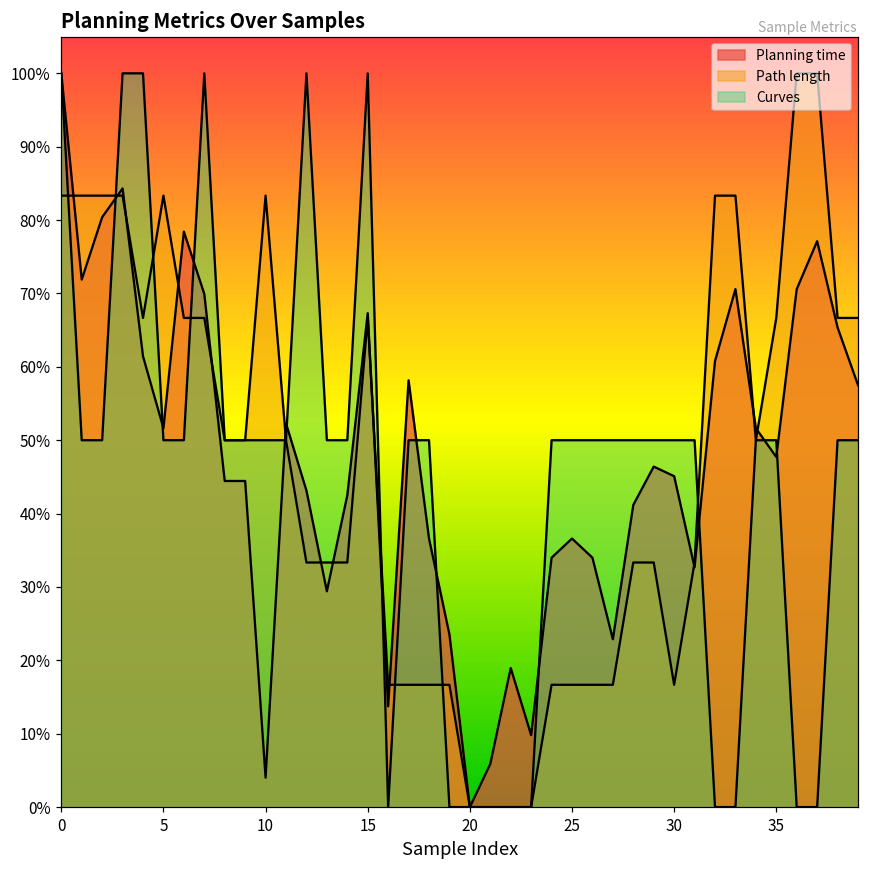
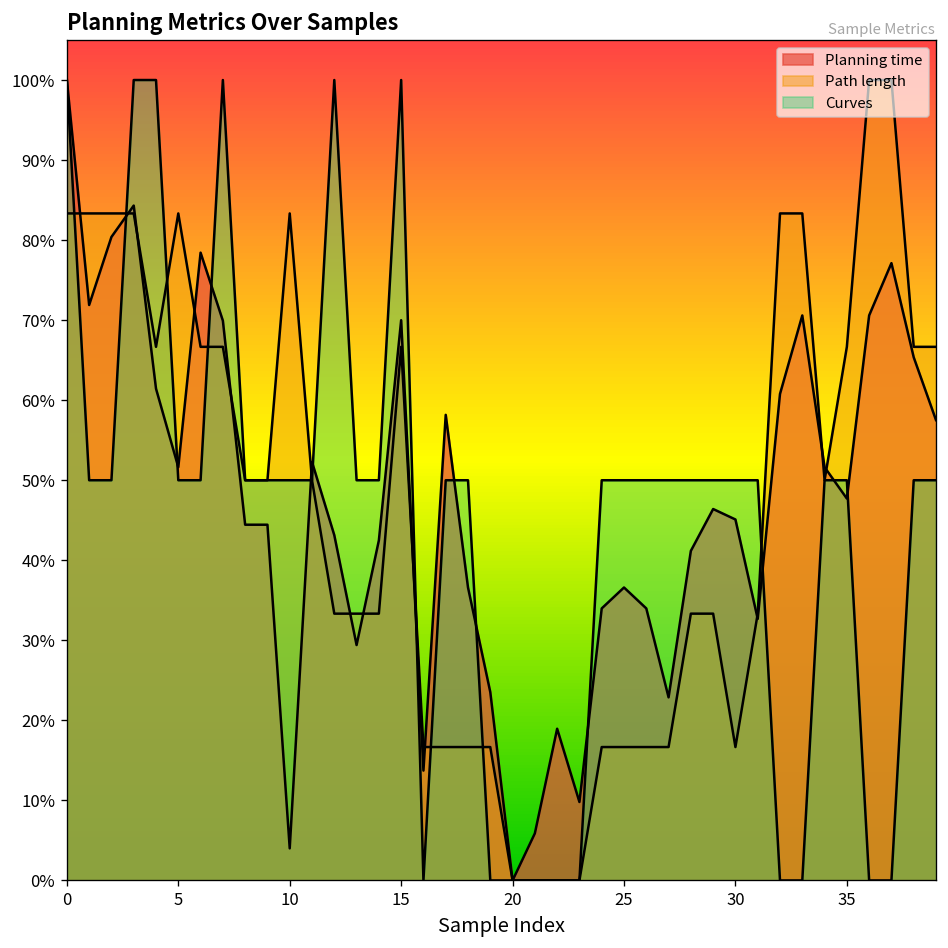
  {
    "Planning time": {
      "5": "52%",
      "10": "4%",
-     "15": "67%",
+     "15": "70%",
      "25": "37%",
      "30": "45%",
      "35": "48%"
    },
    "Path length": {
      "0": "83%",
      "5": "83%",
      "10": "83%",
      "15": "67%",
      "25": "17%",
      "30": "17%",
      "35": "67%"
    },
    "Curves": {
      "5": "50%",
      "10": "50%",
      "15": "100%",
      "25": "50%",
      "30": "50%",
      "35": "50%"
    }
  }
